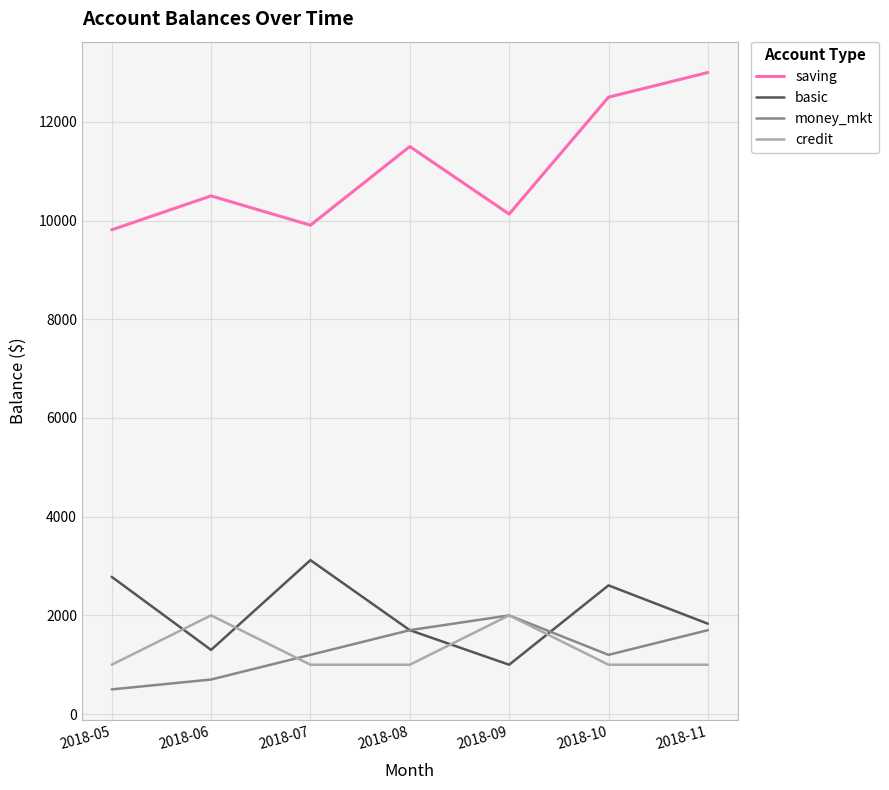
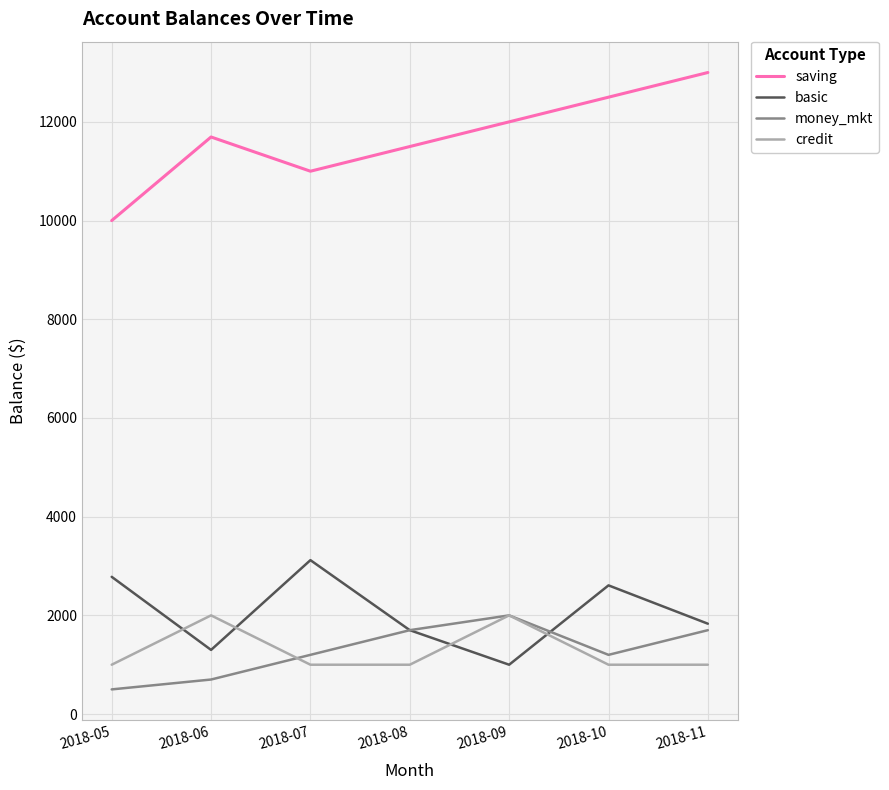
  {
    "saving": {
-     "2018-05": 9800,
-     "2018-06": 10500,
-     "2018-07": 9900,
+     "2018-05": 10000,
+     "2018-06": 11700,
+     "2018-07": 11000,
      "2018-08": 11500,
-     "2018-09": 10100,
+     "2018-09": 12000,
      "2018-10": 12500,
      "2018-11": 13000
    },
    "basic": {
      "2018-05": 2800,
      "2018-06": 1300,
      "2018-07": 3100,
      "2018-09": 1000,
      "2018-10": 2600,
      "2018-11": 1800
    }
  }
